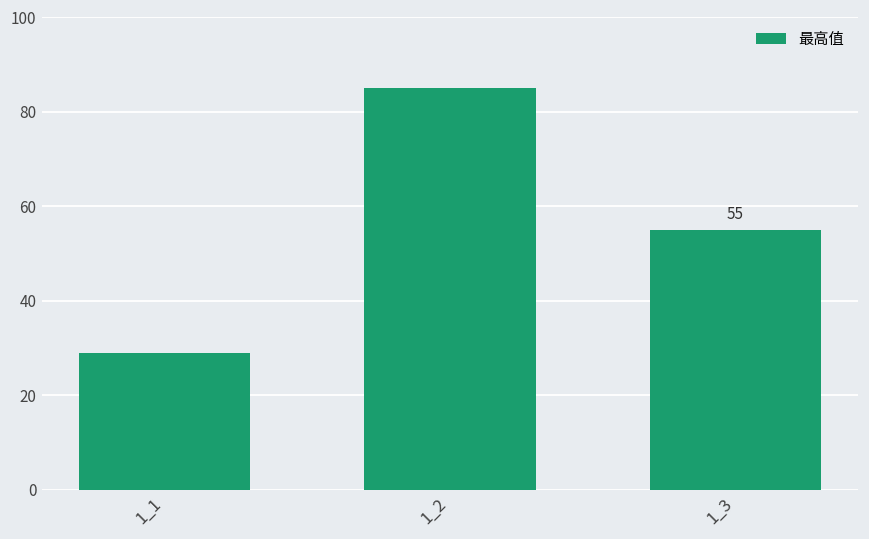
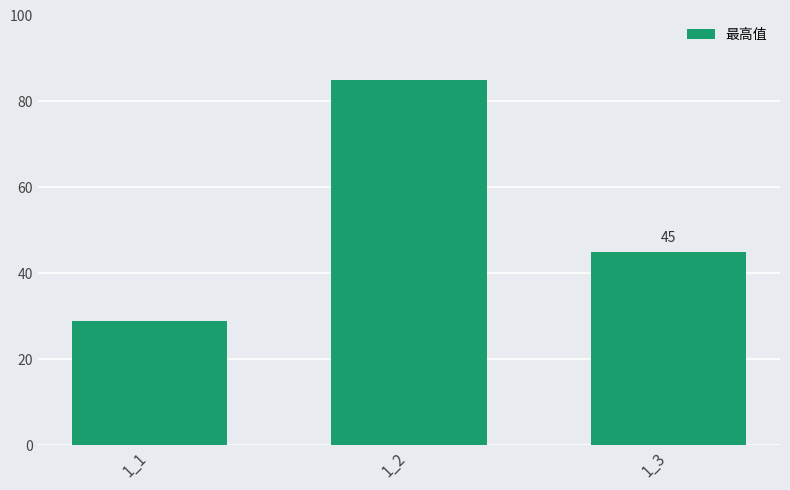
  {
-   "1_3": 55
+   "1_3": 45
  }
